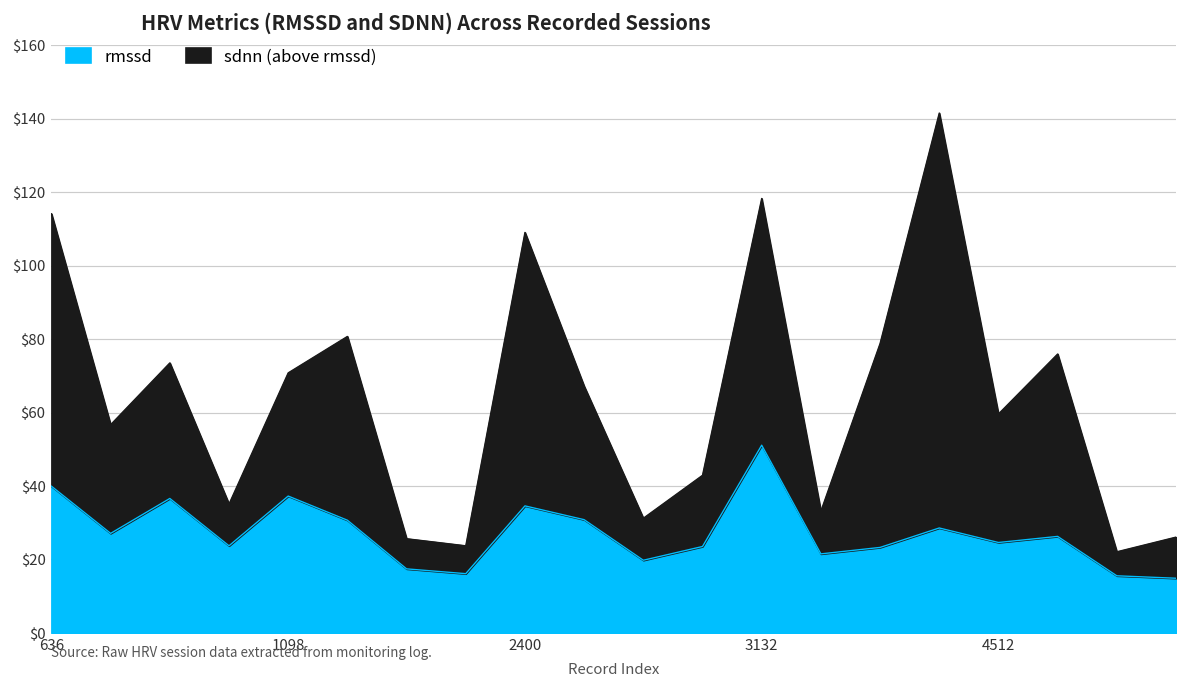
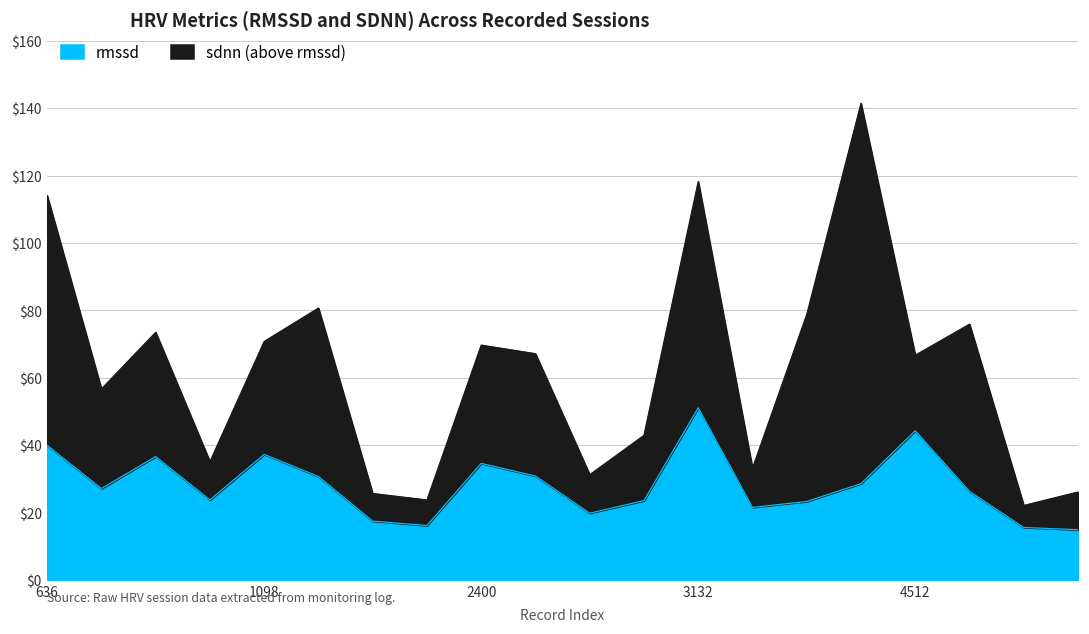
  {
    "rmssd": {
      "636": "$40",
      "1098": "$37",
      "2400": "$35",
      "3132": "$51",
-     "4512": "$25"
+     "4512": "$44"
    },
    "sdnn (above rmssd)": {
      "636": "$114",
      "1098": "$71",
-     "2400": "$109",
+     "2400": "$70",
      "3132": "$118",
-     "4512": "$60"
+     "4512": "$67"
    }
  }
